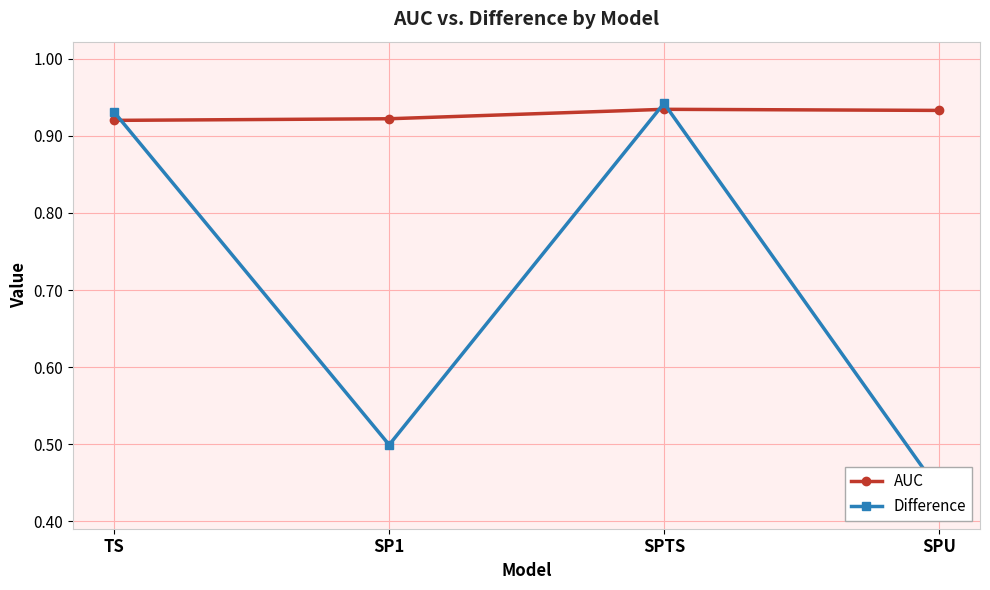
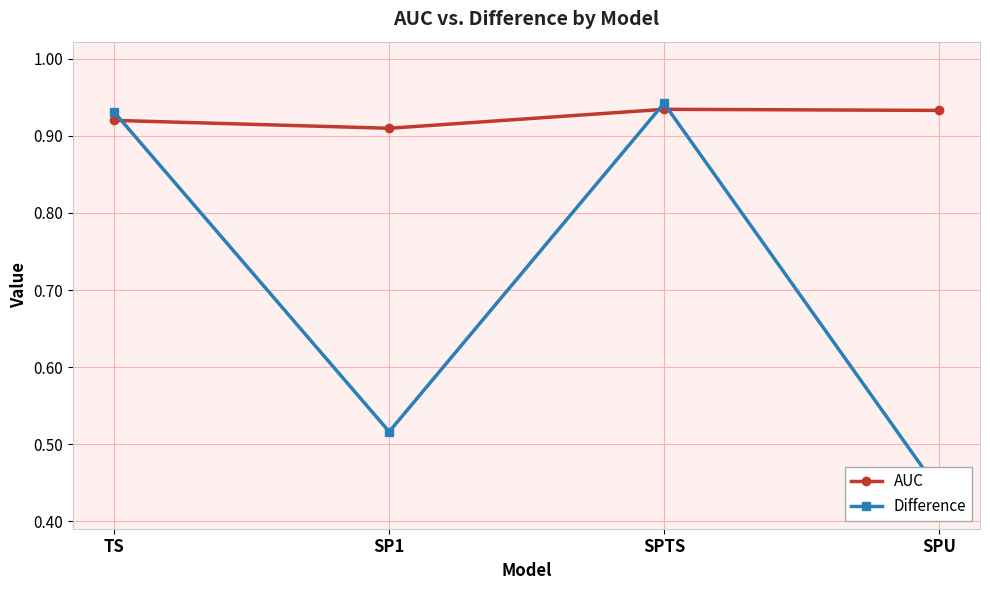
  {
    "AUC": {
      "TS": 0.92,
-     "SP1": 0.92,
+     "SP1": 0.91,
      "SPTS": 0.93,
      "SPU": 0.93
    },
    "Difference": {
      "TS": 0.93,
-     "SP1": 0.50,
+     "SP1": 0.52,
      "SPTS": 0.94
    }
  }
